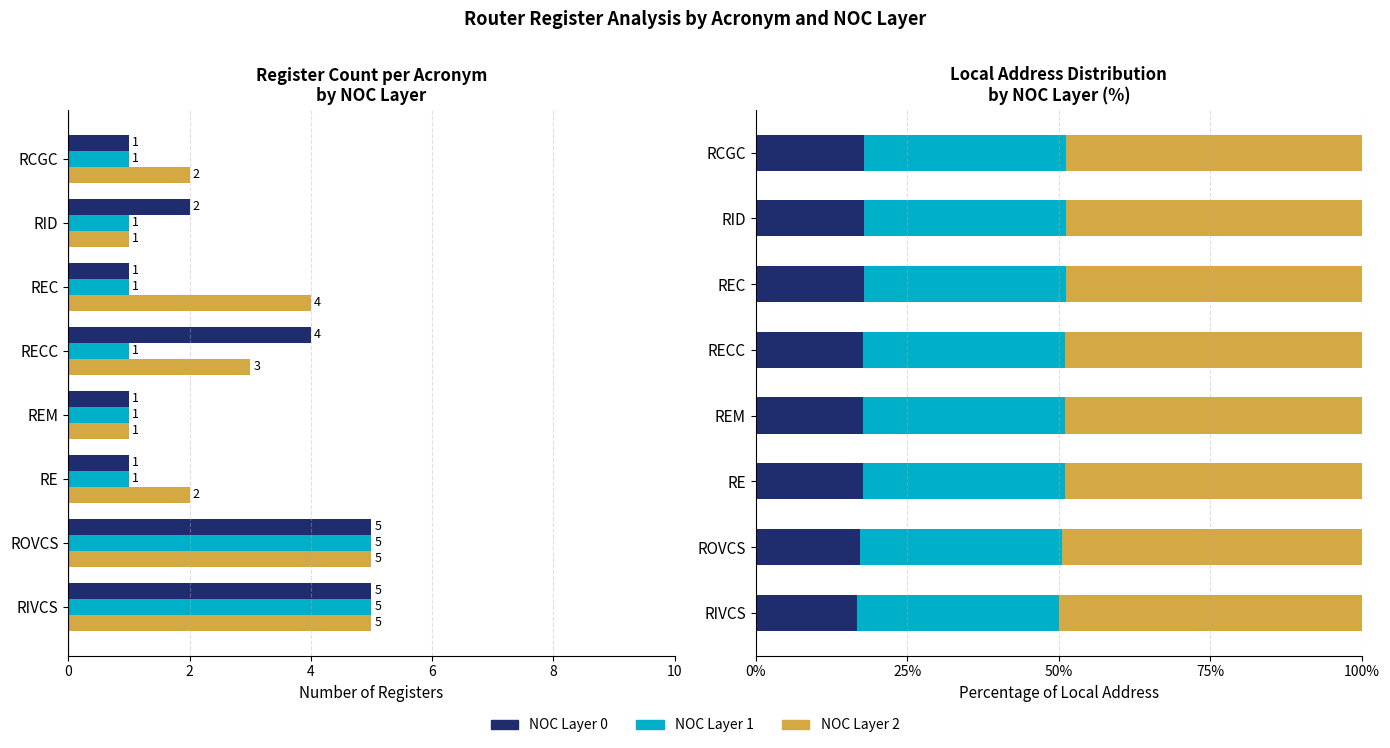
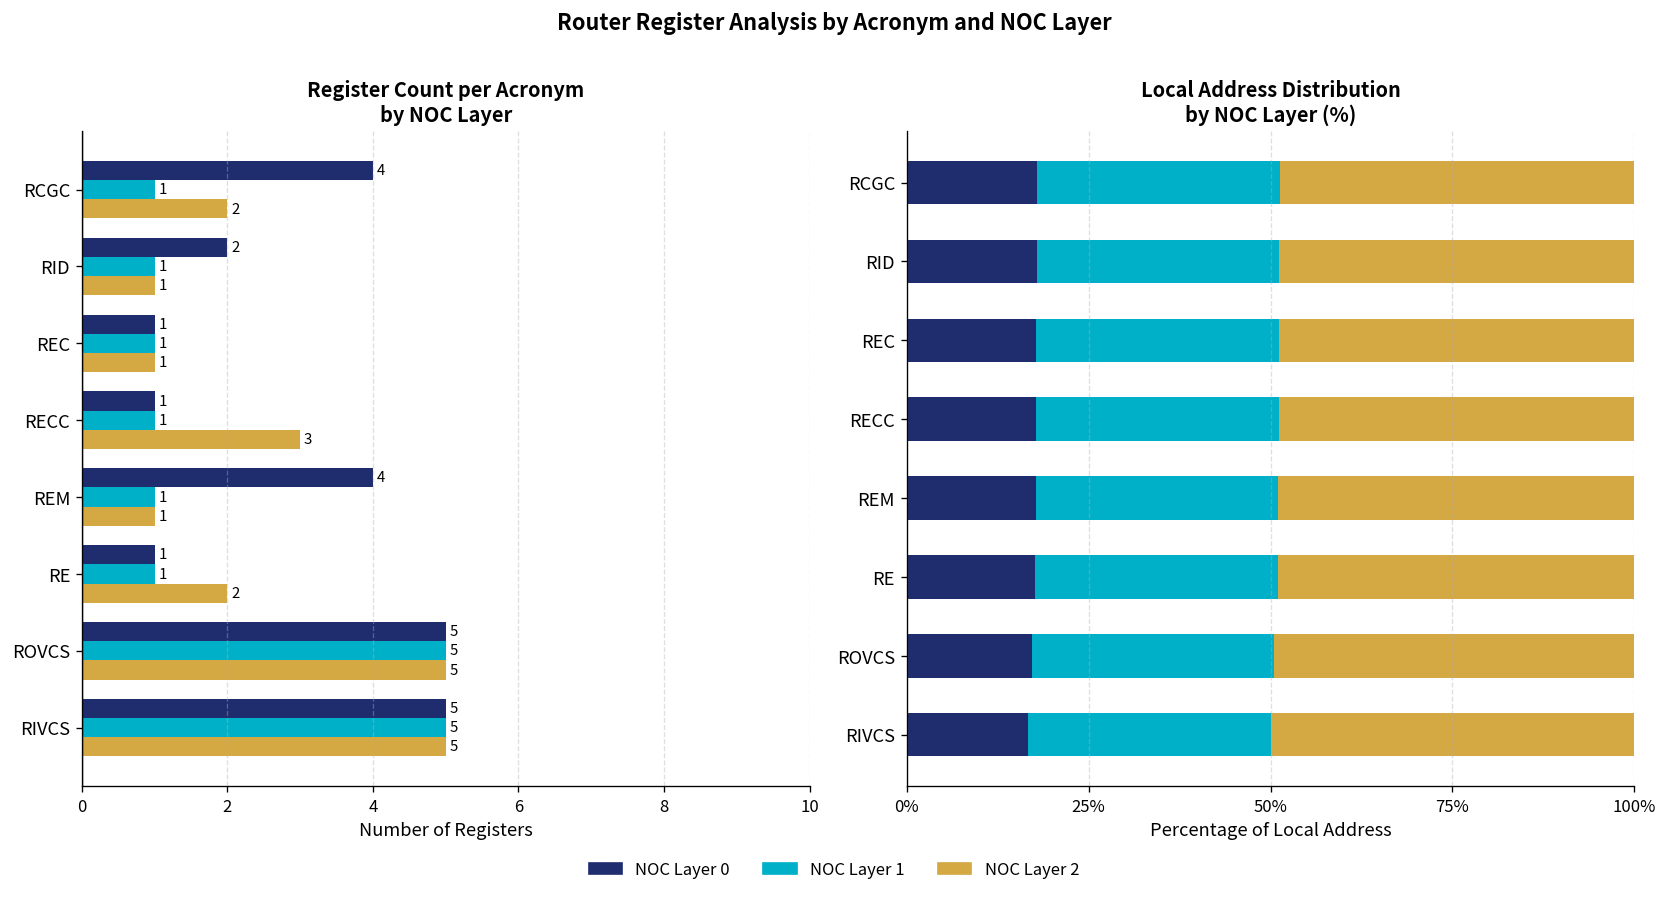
  {
    "Register Count per Acronym by NOC Layer": {
      "NOC Layer 0": {
-       "RCGC": "1",
+       "RCGC": "4",
        "RID": "2",
        "REC": "1",
-       "RECC": "4",
-       "REM": "1",
+       "RECC": "1",
+       "REM": "4",
        "RE": "1",
        "ROVCS": "5",
        "RIVCS": "5"
      },
      "NOC Layer 1": {
        "RCGC": "1",
        "RID": "1",
        "REC": "1",
        "RECC": "1",
        "REM": "1",
        "RE": "1",
        "ROVCS": "5",
        "RIVCS": "5"
      },
      "NOC Layer 2": {
        "RCGC": "2",
        "RID": "1",
-       "REC": "4",
+       "REC": "1",
        "RECC": "3",
        "REM": "1",
        "RE": "2",
        "ROVCS": "5",
        "RIVCS": "5"
      }
    },
    "Local Address Distribution by NOC Layer (%)": {
      "NOC Layer 0": {
        "RCGC": "18%",
        "RID": "18%",
        "REC": "18%",
        "RECC": "18%",
        "REM": "18%",
        "RE": "18%",
        "ROVCS": "17%",
        "RIVCS": "17%"
      },
      "NOC Layer 1": {
        "RCGC": "33%",
        "RID": "33%",
        "REC": "33%",
        "RECC": "33%",
        "REM": "33%",
        "RE": "33%",
        "ROVCS": "33%",
        "RIVCS": "33%"
      },
      "NOC Layer 2": {
        "RCGC": "49%",
        "RID": "49%",
        "REC": "49%",
        "RECC": "49%",
        "REM": "49%",
        "RE": "49%",
        "ROVCS": "49%",
        "RIVCS": "50%"
      }
    }
  }
